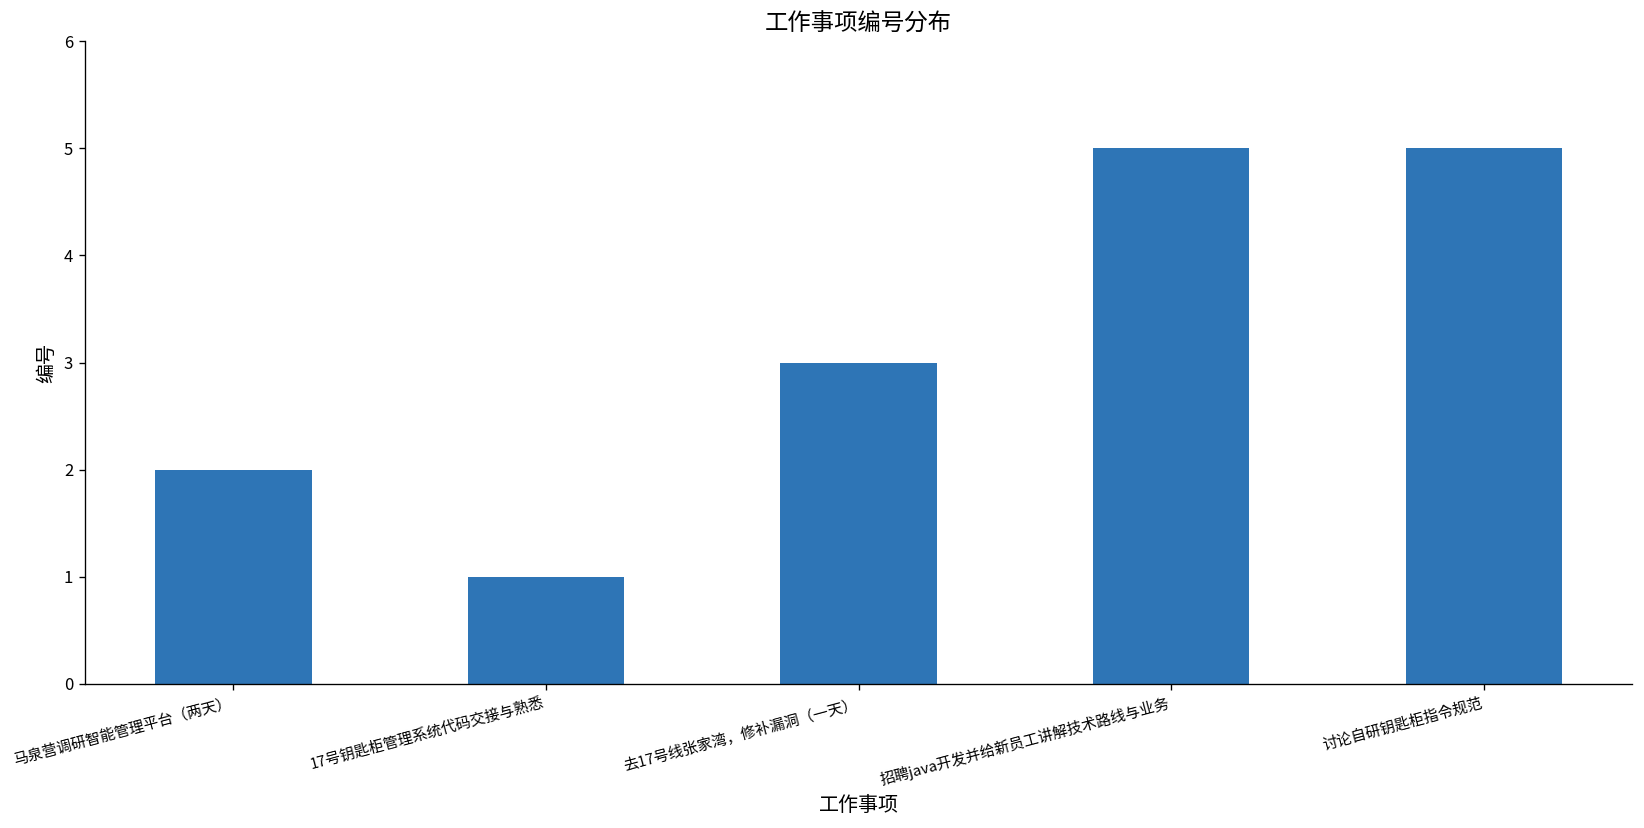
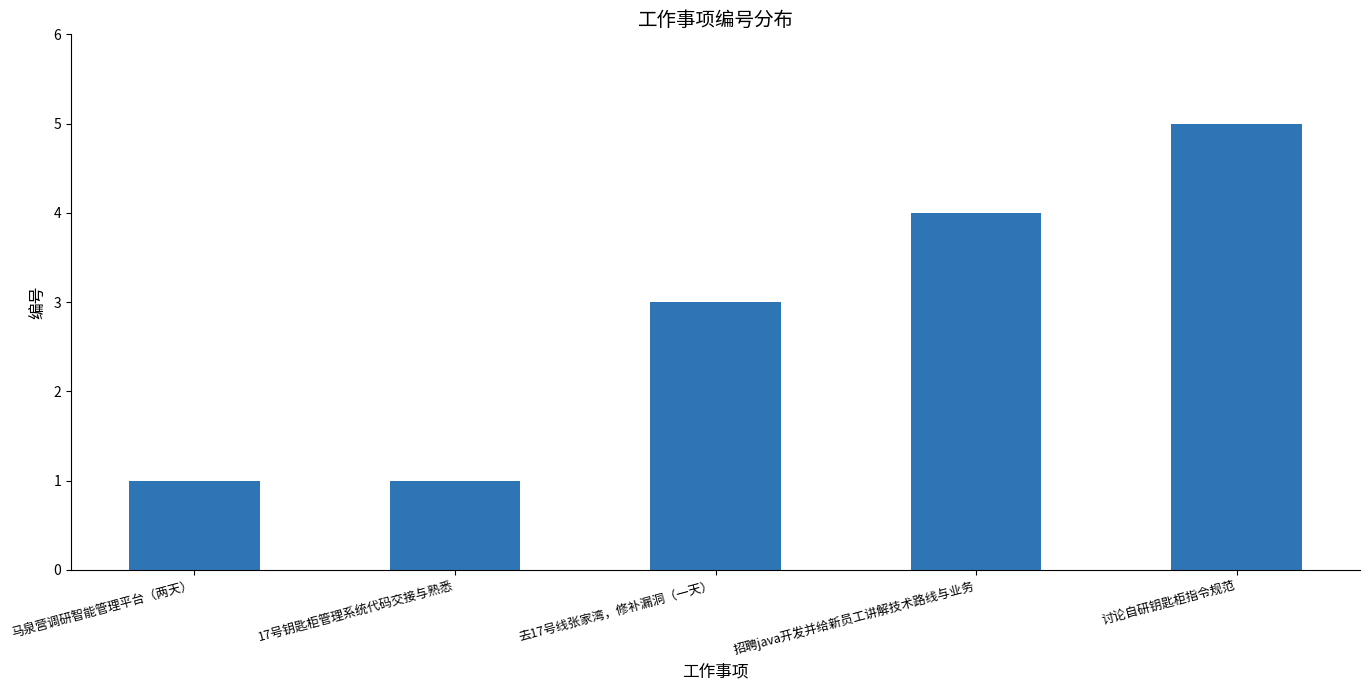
  {
-   "马泉营调研智能管理平台（两天）": 2,
+   "马泉营调研智能管理平台（两天）": 1,
    "17号钥匙柜管理系统代码交接与熟悉": 1,
    "去17号线张家湾，修补漏洞（一天）": 3,
-   "招聘java开发并给新员工讲解技术路线与业务": 5,
+   "招聘java开发并给新员工讲解技术路线与业务": 4,
    "讨论自研钥匙柜指令规范": 5
  }
